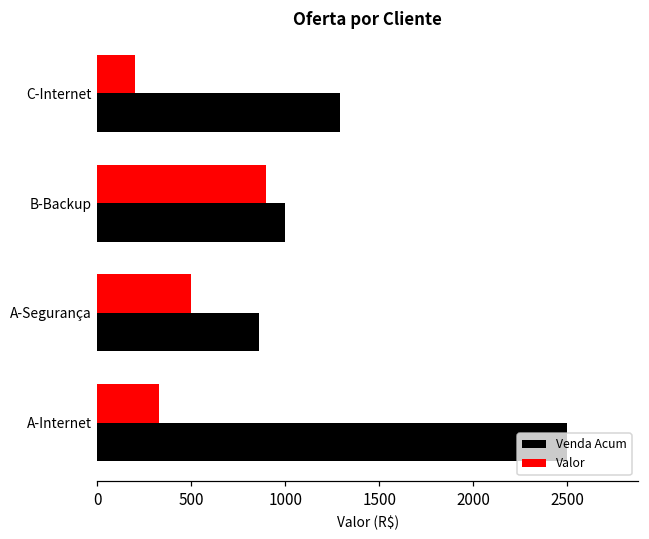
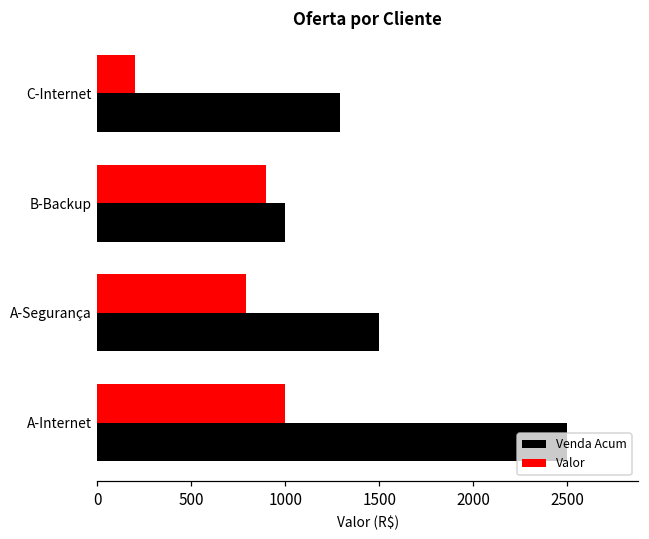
  {
    "Venda Acum": {
      "C-Internet": 1290,
      "B-Backup": 1000,
-     "A-Segurança": 860
+     "A-Segurança": 1500
    },
    "Valor": {
      "C-Internet": 200,
      "B-Backup": 900,
-     "A-Segurança": 500,
-     "A-Internet": 330
+     "A-Segurança": 790,
+     "A-Internet": 1000
    }
  }
